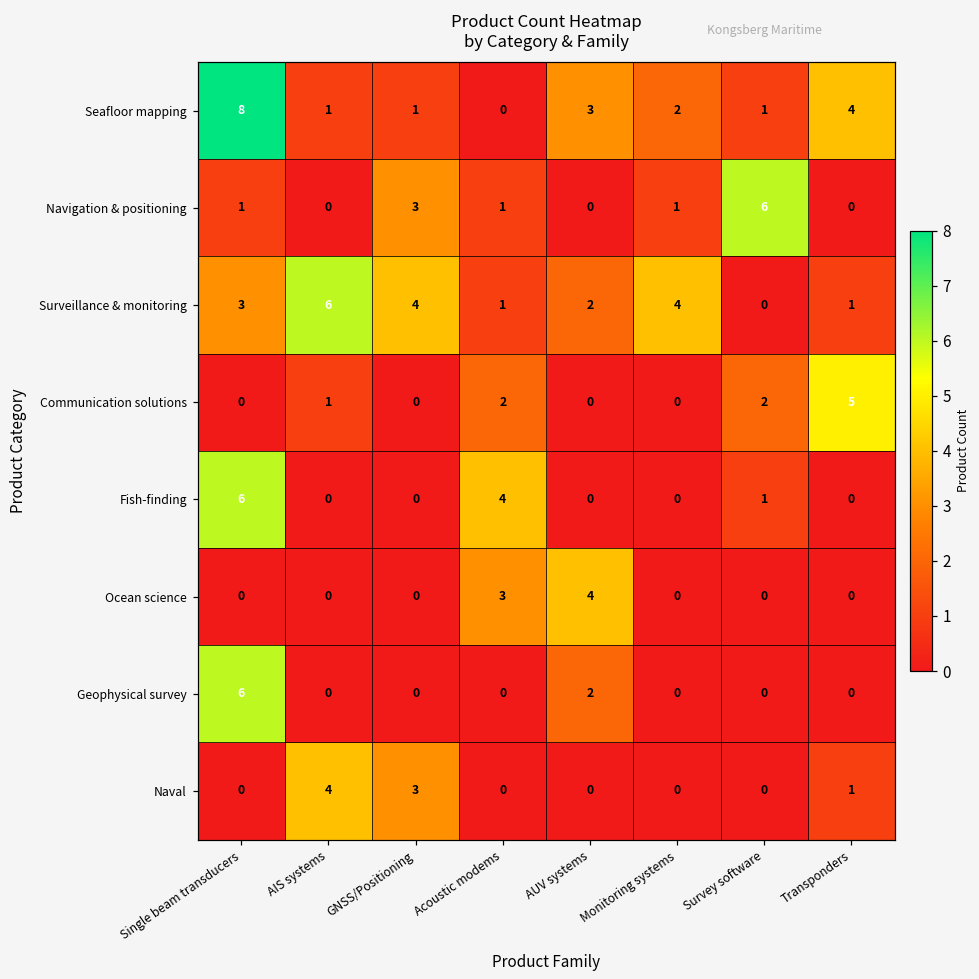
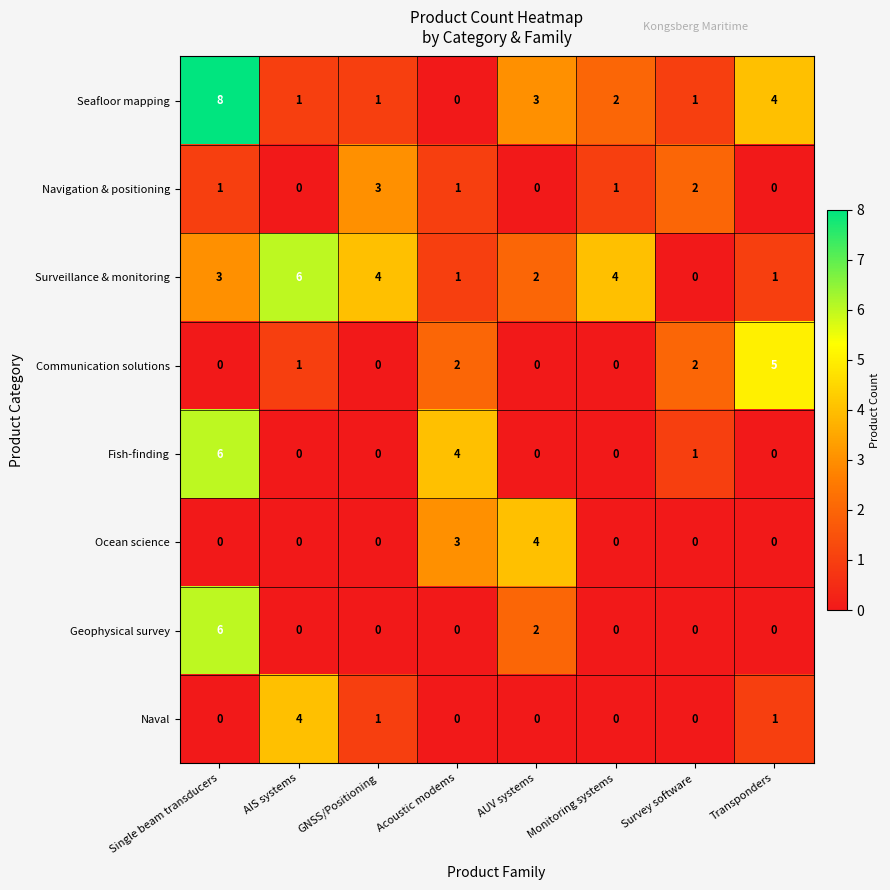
  {
    "Seafloor mapping": {
      "Single beam transducers": 8,
      "AIS systems": 1,
      "GNSS/Positioning": 1,
      "Acoustic modems": 0,
      "AUV systems": 3,
      "Monitoring systems": 2,
      "Survey software": 1,
      "Transponders": 4
    },
    "Navigation & positioning": {
      "Single beam transducers": 1,
      "AIS systems": 0,
      "GNSS/Positioning": 3,
      "Acoustic modems": 1,
      "AUV systems": 0,
      "Monitoring systems": 1,
-     "Survey software": 6,
+     "Survey software": 2,
      "Transponders": 0
    },
    "Surveillance & monitoring": {
      "Single beam transducers": 3,
      "AIS systems": 6,
      "GNSS/Positioning": 4,
      "Acoustic modems": 1,
      "AUV systems": 2,
      "Monitoring systems": 4,
      "Survey software": 0,
      "Transponders": 1
    },
    "Communication solutions": {
      "Single beam transducers": 0,
      "AIS systems": 1,
      "GNSS/Positioning": 0,
      "Acoustic modems": 2,
      "AUV systems": 0,
      "Monitoring systems": 0,
      "Survey software": 2,
      "Transponders": 5
    },
    "Fish-finding": {
      "Single beam transducers": 6,
      "AIS systems": 0,
      "GNSS/Positioning": 0,
      "Acoustic modems": 4,
      "AUV systems": 0,
      "Monitoring systems": 0,
      "Survey software": 1,
      "Transponders": 0
    },
    "Ocean science": {
      "Single beam transducers": 0,
      "AIS systems": 0,
      "GNSS/Positioning": 0,
      "Acoustic modems": 3,
      "AUV systems": 4,
      "Monitoring systems": 0,
      "Survey software": 0,
      "Transponders": 0
    },
    "Geophysical survey": {
      "Single beam transducers": 6,
      "AIS systems": 0,
      "GNSS/Positioning": 0,
      "Acoustic modems": 0,
      "AUV systems": 2,
      "Monitoring systems": 0,
      "Survey software": 0,
      "Transponders": 0
    },
    "Naval": {
      "Single beam transducers": 0,
      "AIS systems": 4,
-     "GNSS/Positioning": 3,
+     "GNSS/Positioning": 1,
      "Acoustic modems": 0,
      "AUV systems": 0,
      "Monitoring systems": 0,
      "Survey software": 0,
      "Transponders": 1
    }
  }
